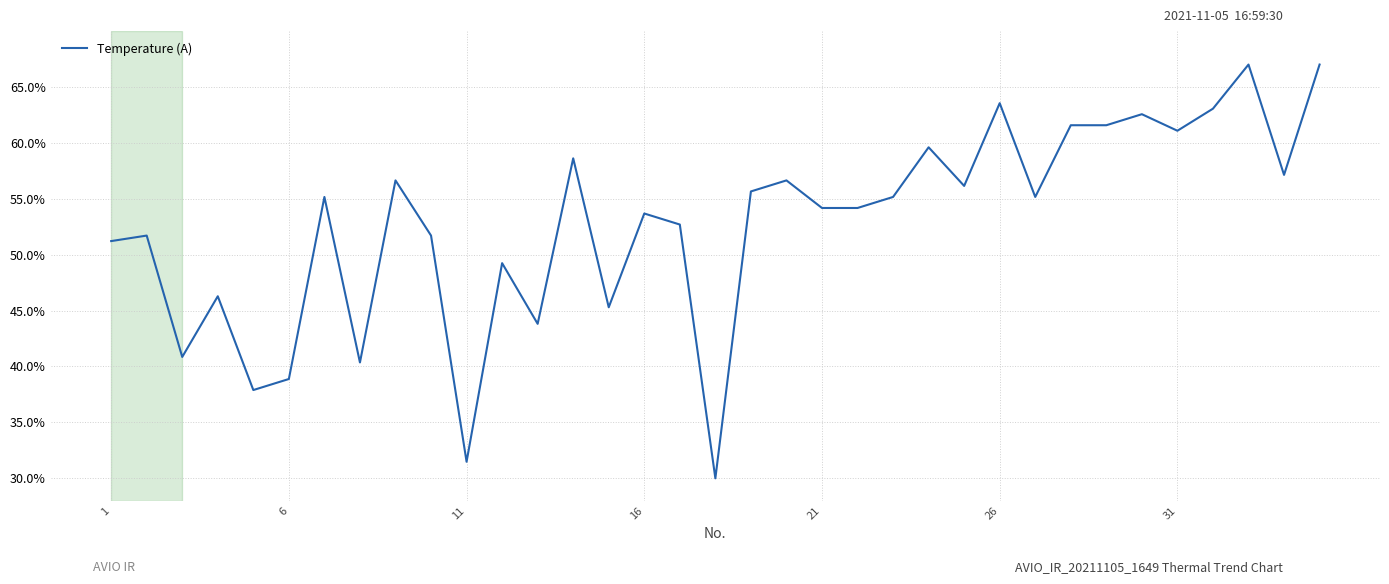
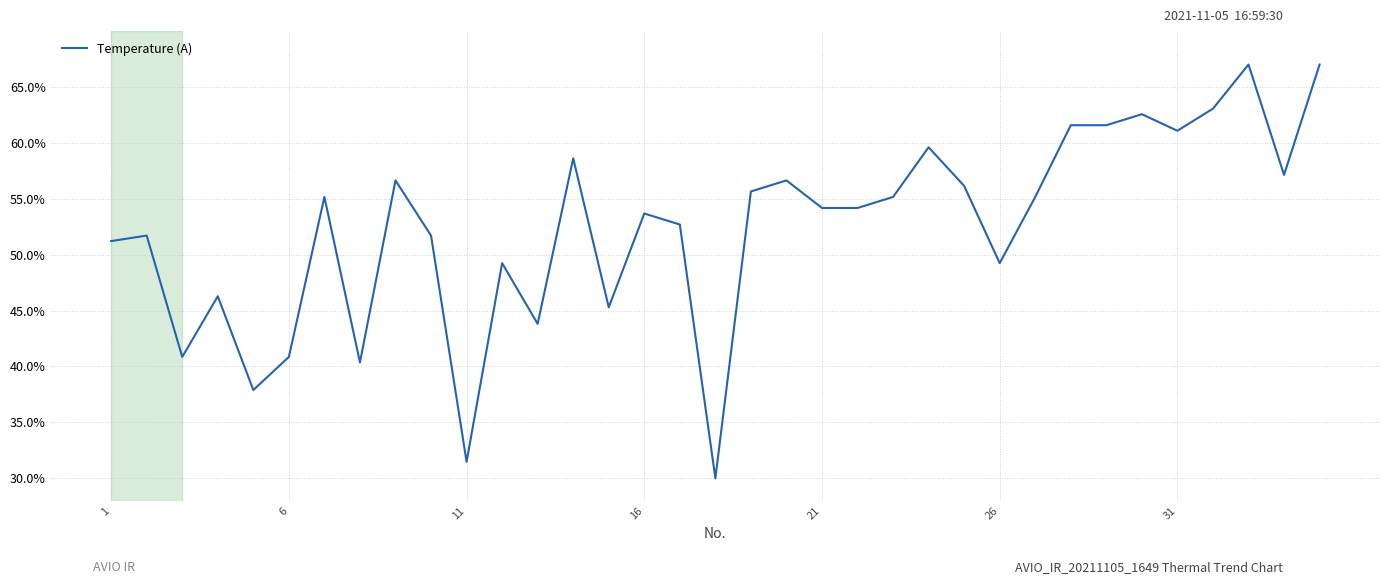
  {
    "1": "51.2%",
-   "6": "38.9%",
+   "6": "40.9%",
    "11": "31.5%",
    "16": "53.7%",
    "21": "54.2%",
-   "26": "63.5%",
+   "26": "49.2%",
    "31": "61.1%"
  }
